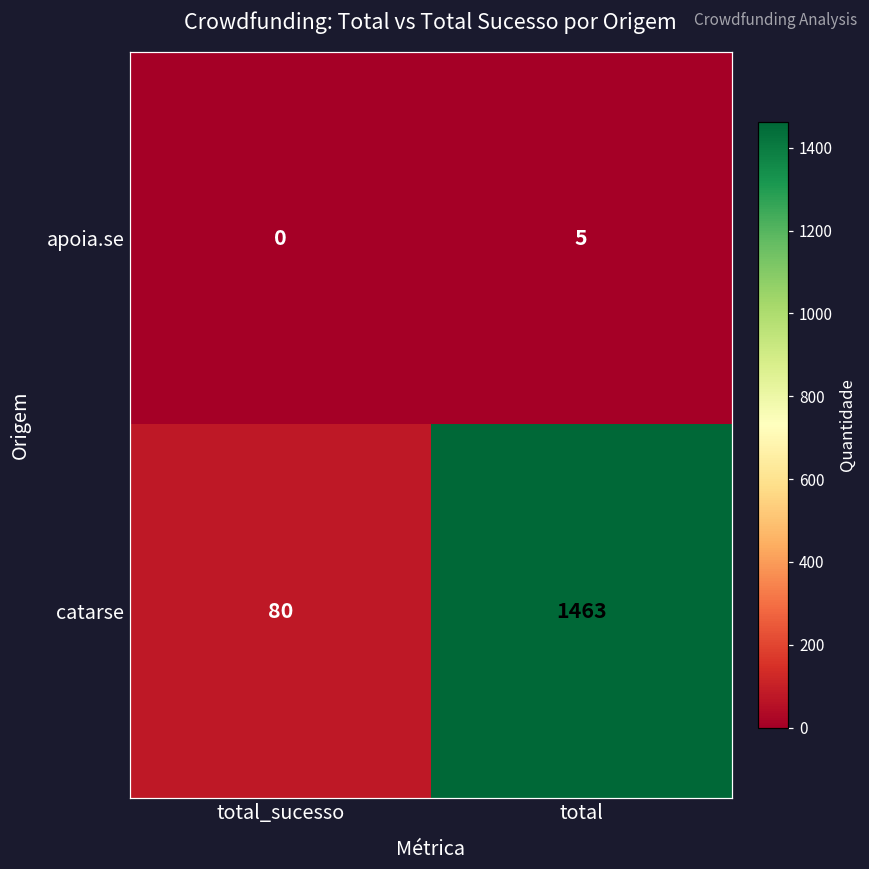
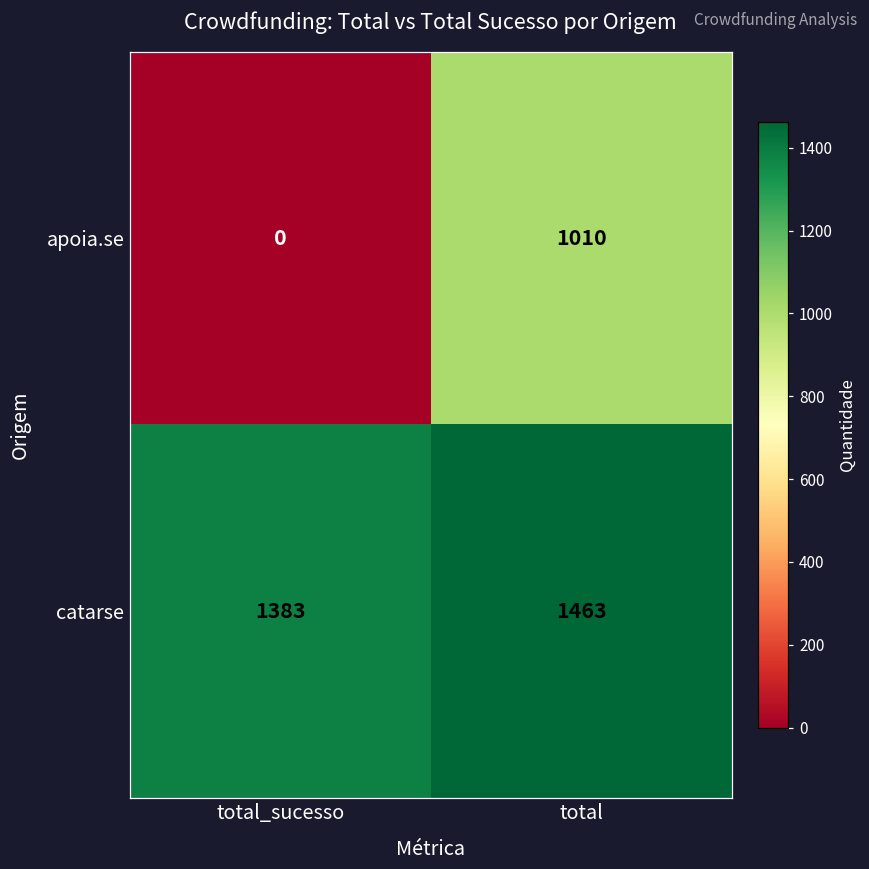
  {
    "apoia.se": {
      "total_sucesso": 0,
-     "total": 5
+     "total": 1010
    },
    "catarse": {
-     "total_sucesso": 80,
+     "total_sucesso": 1383,
      "total": 1463
    }
  }
